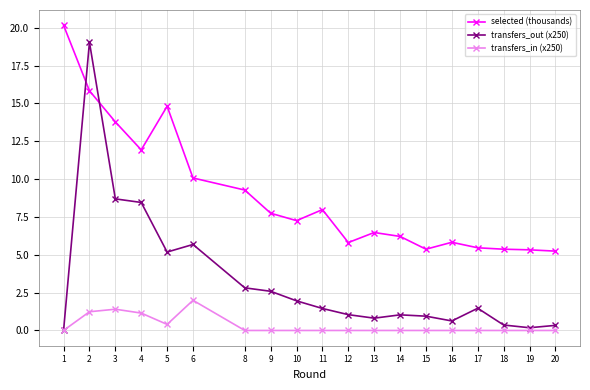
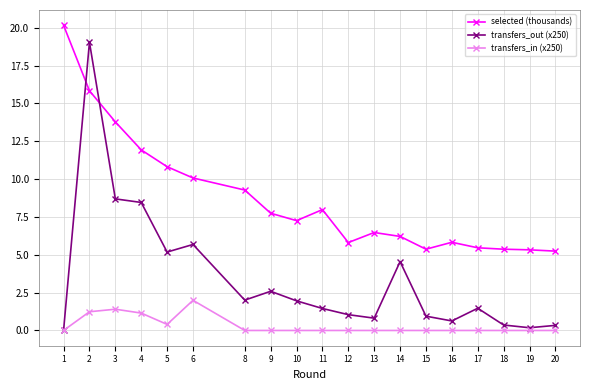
  {
    "selected (thousands)": {
      "1": 20.2,
      "2": 15.8,
      "3": 13.8,
      "4": 11.9,
-     "5": 14.8,
+     "5": 10.8,
      "6": 10.1,
      "8": 9.3,
      "9": 7.7,
      "10": 7.3,
      "11": 8.0,
      "12": 5.8,
      "13": 6.5,
      "14": 6.2,
      "15": 5.4,
      "16": 5.8,
      "17": 5.5,
      "18": 5.4,
      "19": 5.3,
      "20": 5.2
    },
    "transfers_out (x250)": {
      "2": 19.0,
      "3": 8.7,
      "4": 8.5,
      "5": 5.2,
      "6": 5.7,
-     "8": 2.8,
+     "8": 2.0,
      "9": 2.6,
      "10": 2.0,
      "11": 1.5,
      "12": 1.0,
      "13": 0.8,
-     "14": 1.0,
+     "14": 4.5,
      "15": 0.9,
      "16": 0.6,
      "17": 1.5,
      "18": 0.4,
      "19": 0.2,
      "20": 0.3
    },
    "transfers_in (x250)": {
      "2": 1.2,
      "3": 1.4,
      "4": 1.1,
      "5": 0.4,
      "6": 2.0,
      "8": 0.0,
      "9": 0.0,
      "10": 0.0,
      "11": 0.0,
      "12": 0.0,
      "13": 0.0,
      "14": 0.0,
      "15": 0.0,
      "16": 0.0,
      "17": 0.0,
      "18": 0.0,
      "19": 0.0,
      "20": 0.0
    }
  }
